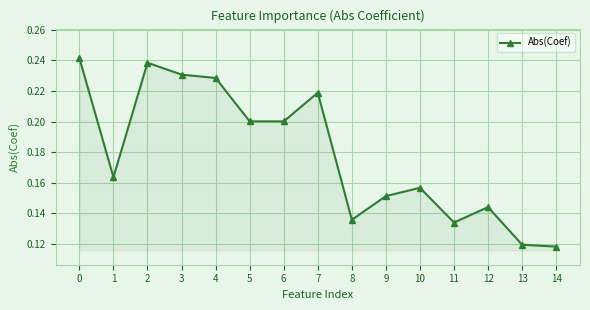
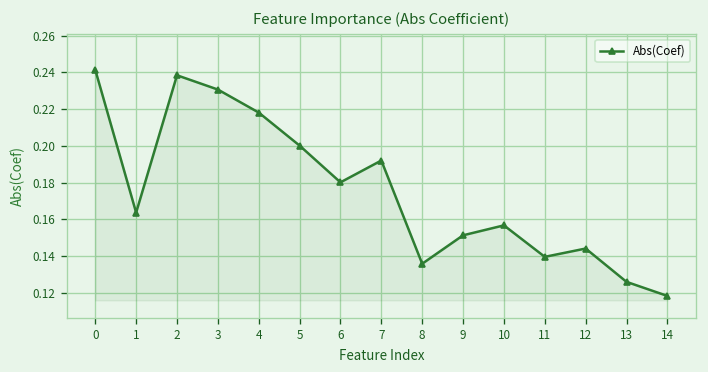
  {
    "0": 0.241,
    "1": 0.164,
    "2": 0.238,
    "3": 0.231,
-   "4": 0.228,
+   "4": 0.218,
    "5": 0.200,
-   "6": 0.200,
-   "7": 0.219,
+   "6": 0.180,
+   "7": 0.192,
    "8": 0.136,
    "9": 0.151,
    "10": 0.157,
-   "11": 0.134,
+   "11": 0.140,
    "12": 0.144,
-   "13": 0.120,
+   "13": 0.126,
    "14": 0.118
  }
